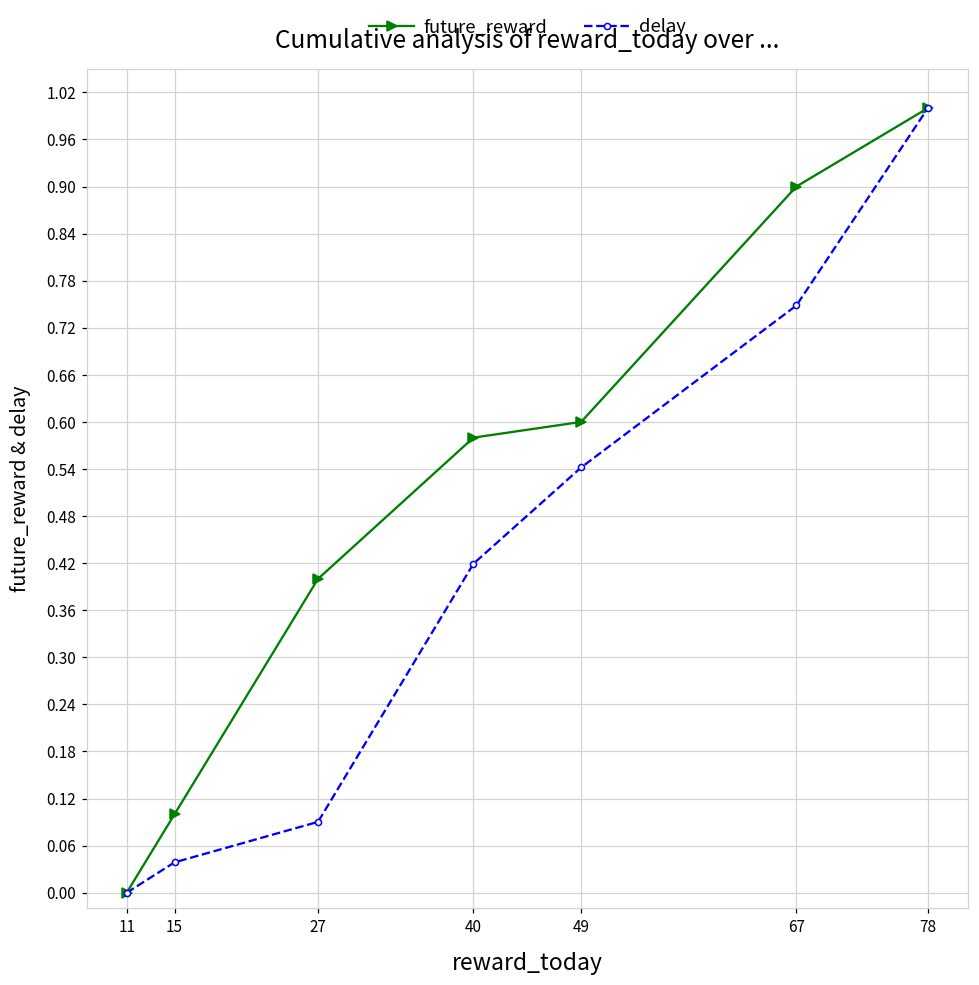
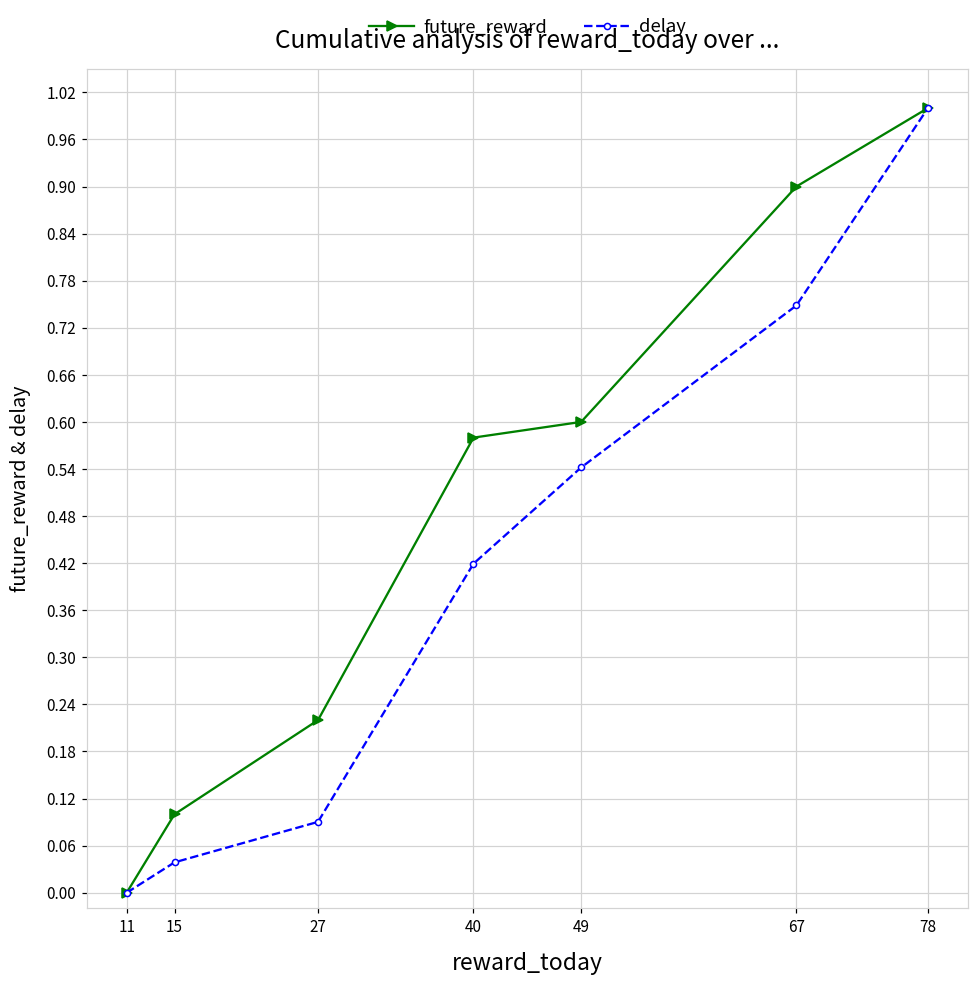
  {
    "future_reward": {
      "15": 0.10,
-     "27": 0.40,
+     "27": 0.22,
      "40": 0.58,
      "49": 0.60,
      "67": 0.90
    },
    "delay": {
      "15": 0.04,
      "27": 0.09,
      "40": 0.42,
      "49": 0.54,
      "67": 0.75
    }
  }
